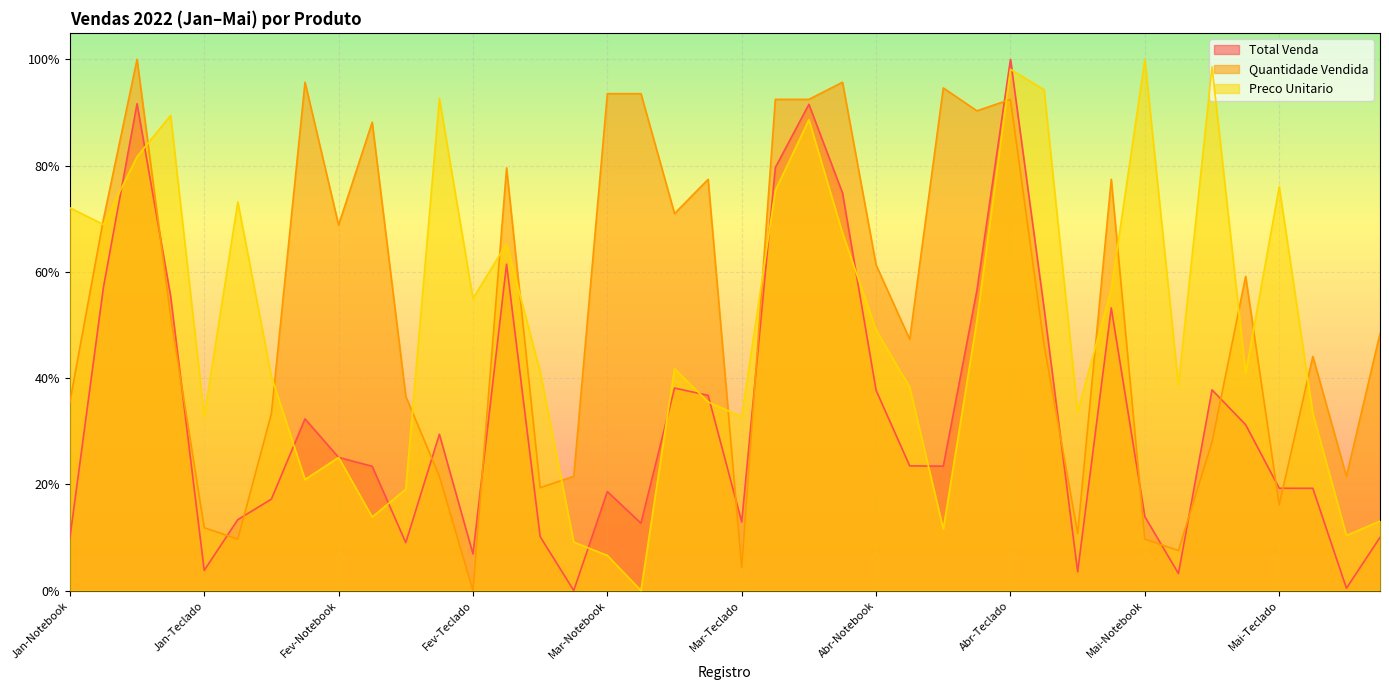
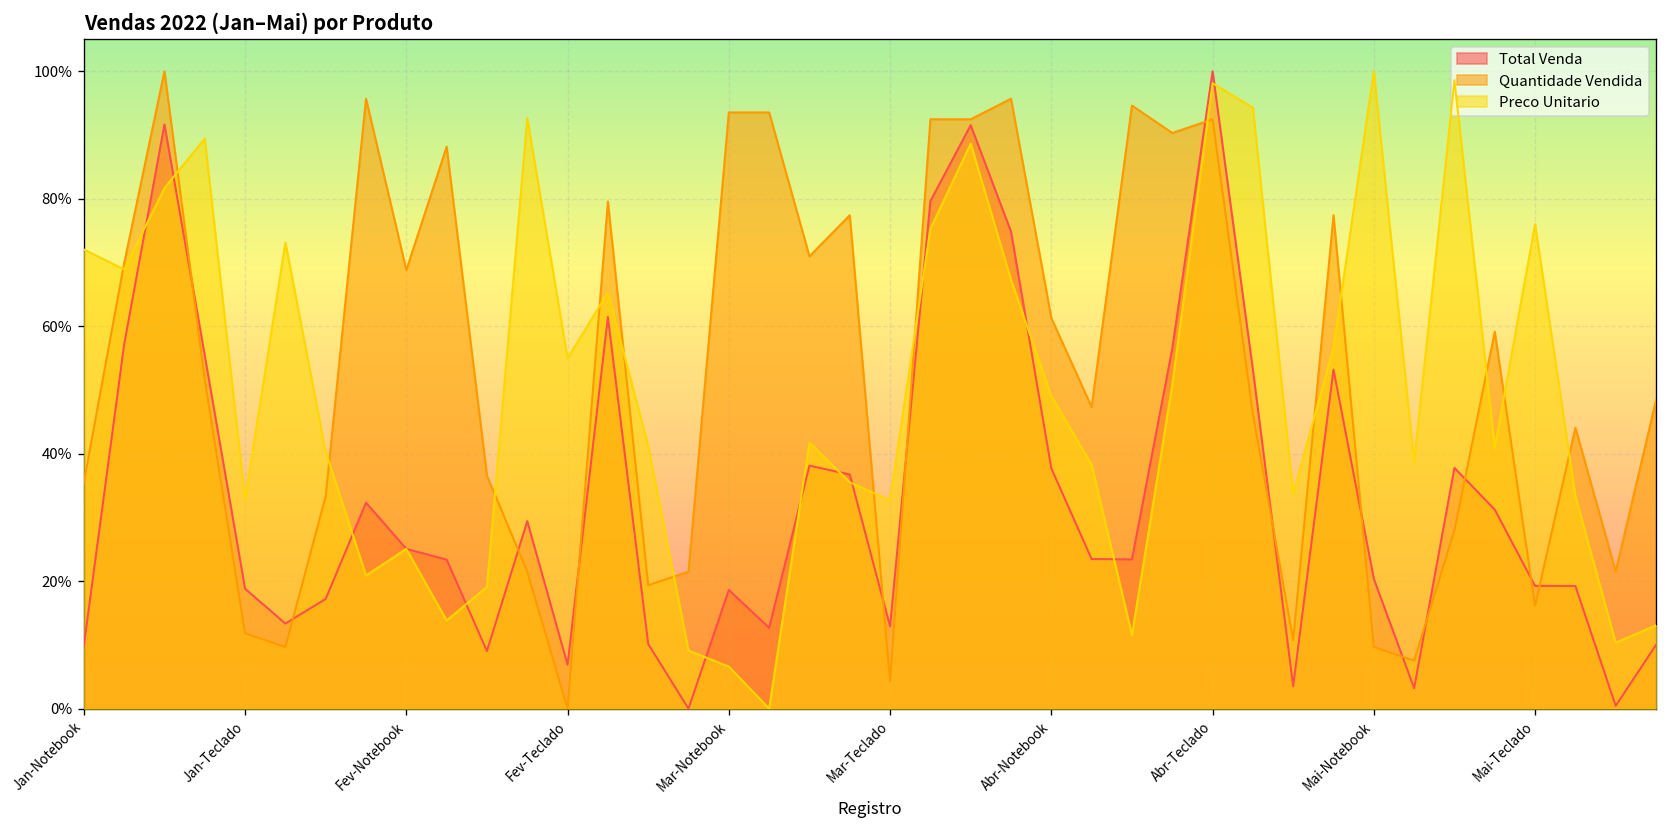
  {
    "Total Venda": {
      "Jan-Notebook": "10%",
-     "Jan-Teclado": "4%",
+     "Jan-Teclado": "19%",
      "Fev-Teclado": "7%",
      "Mar-Notebook": "19%",
      "Mar-Teclado": "13%",
      "Abr-Notebook": "38%",
      "Abr-Teclado": "100%",
-     "Mai-Notebook": "14%",
+     "Mai-Notebook": "20%",
      "Mai-Teclado": "19%"
    }
  }
